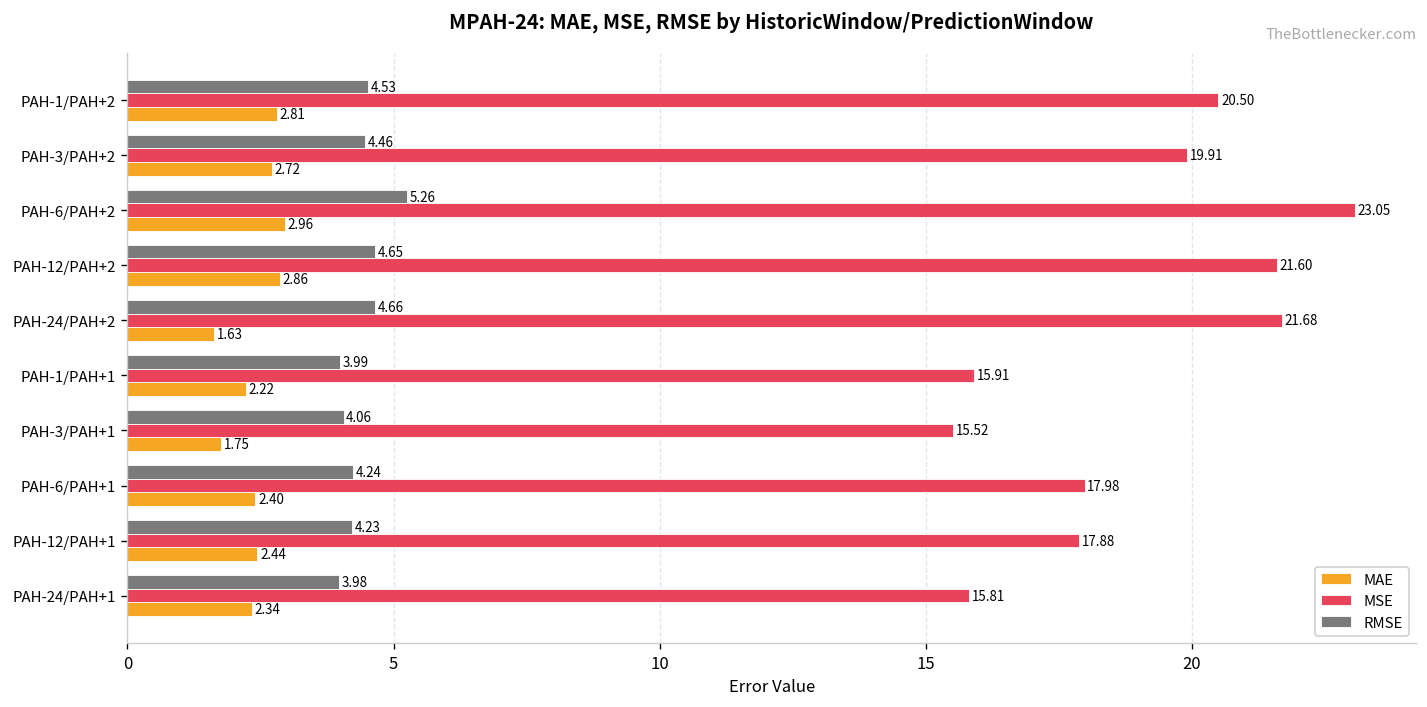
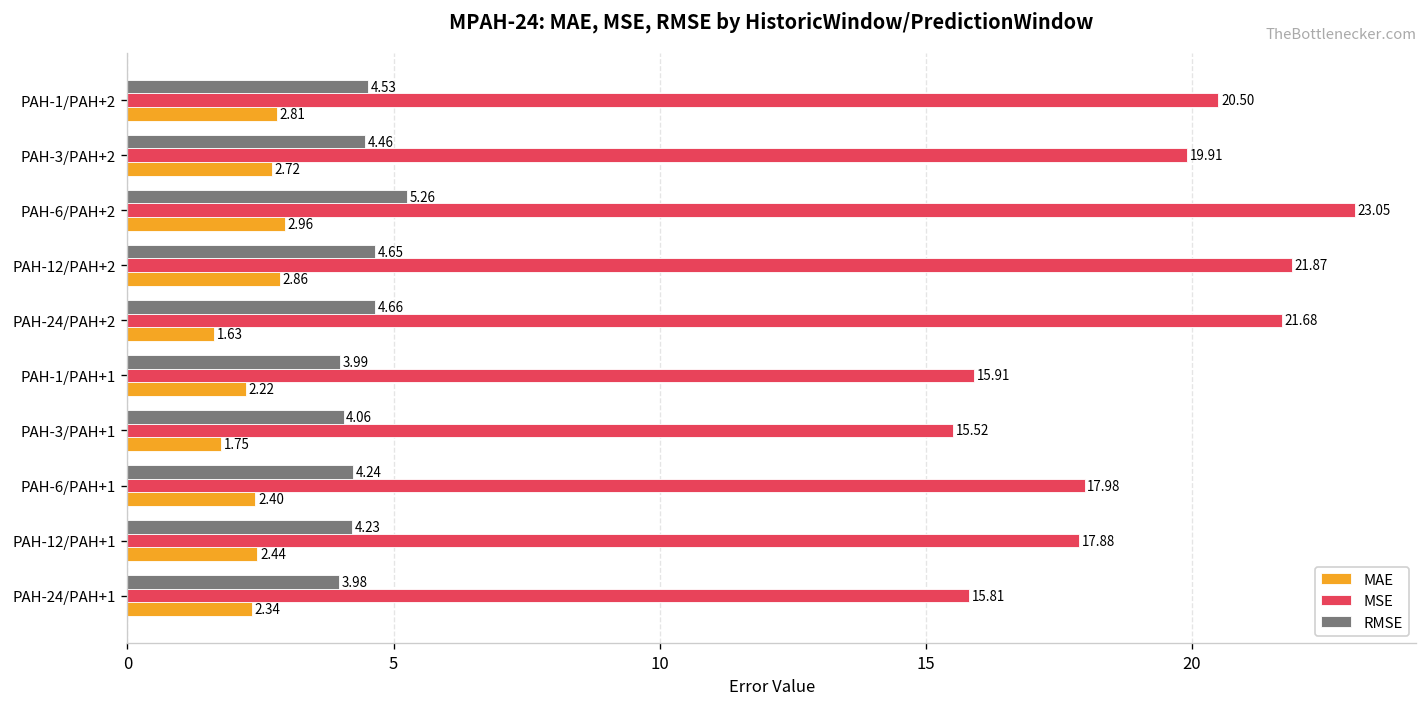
  {
    "MAE": {
      "PAH-1/PAH+2": 2.81,
      "PAH-3/PAH+2": 2.72,
      "PAH-6/PAH+2": 2.96,
      "PAH-12/PAH+2": 2.86,
      "PAH-24/PAH+2": 1.63,
      "PAH-1/PAH+1": 2.22,
      "PAH-3/PAH+1": 1.75,
      "PAH-6/PAH+1": 2.40,
      "PAH-12/PAH+1": 2.44,
      "PAH-24/PAH+1": 2.34
    },
    "MSE": {
      "PAH-1/PAH+2": 20.50,
      "PAH-3/PAH+2": 19.91,
      "PAH-6/PAH+2": 23.05,
-     "PAH-12/PAH+2": 21.60,
+     "PAH-12/PAH+2": 21.87,
      "PAH-24/PAH+2": 21.68,
      "PAH-1/PAH+1": 15.91,
      "PAH-3/PAH+1": 15.52,
      "PAH-6/PAH+1": 17.98,
      "PAH-12/PAH+1": 17.88,
      "PAH-24/PAH+1": 15.81
    },
    "RMSE": {
      "PAH-1/PAH+2": 4.53,
      "PAH-3/PAH+2": 4.46,
      "PAH-6/PAH+2": 5.26,
      "PAH-12/PAH+2": 4.65,
      "PAH-24/PAH+2": 4.66,
      "PAH-1/PAH+1": 3.99,
      "PAH-3/PAH+1": 4.06,
      "PAH-6/PAH+1": 4.24,
      "PAH-12/PAH+1": 4.23,
      "PAH-24/PAH+1": 3.98
    }
  }
